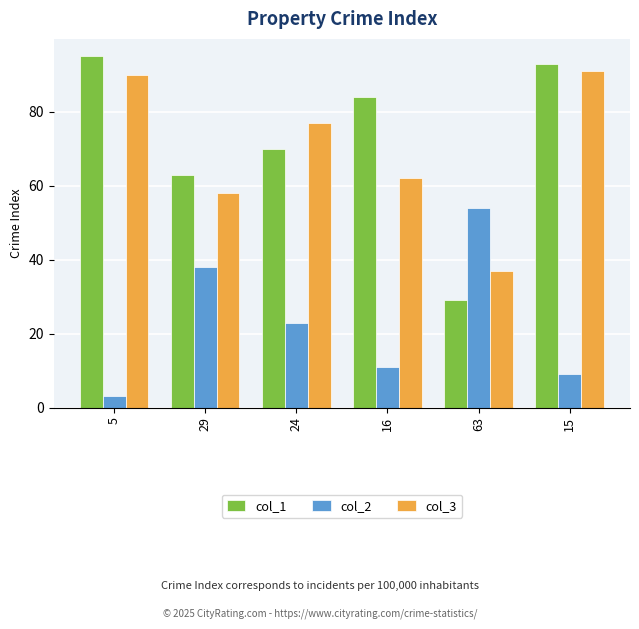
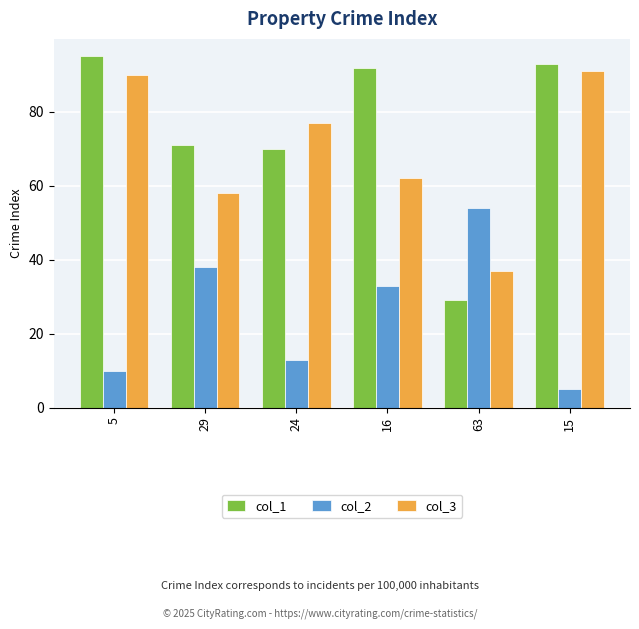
  {
    "col_1": {
      "5": 95,
-     "29": 63,
+     "29": 71,
      "24": 70,
-     "16": 84,
+     "16": 92,
      "63": 29,
      "15": 93
    },
    "col_2": {
-     "5": 3,
+     "5": 10,
      "29": 38,
-     "24": 23,
-     "16": 11,
+     "24": 13,
+     "16": 33,
      "63": 54,
-     "15": 9
+     "15": 5
    },
    "col_3": {
      "5": 90,
      "29": 58,
      "24": 77,
      "16": 62,
      "63": 37,
      "15": 91
    }
  }
